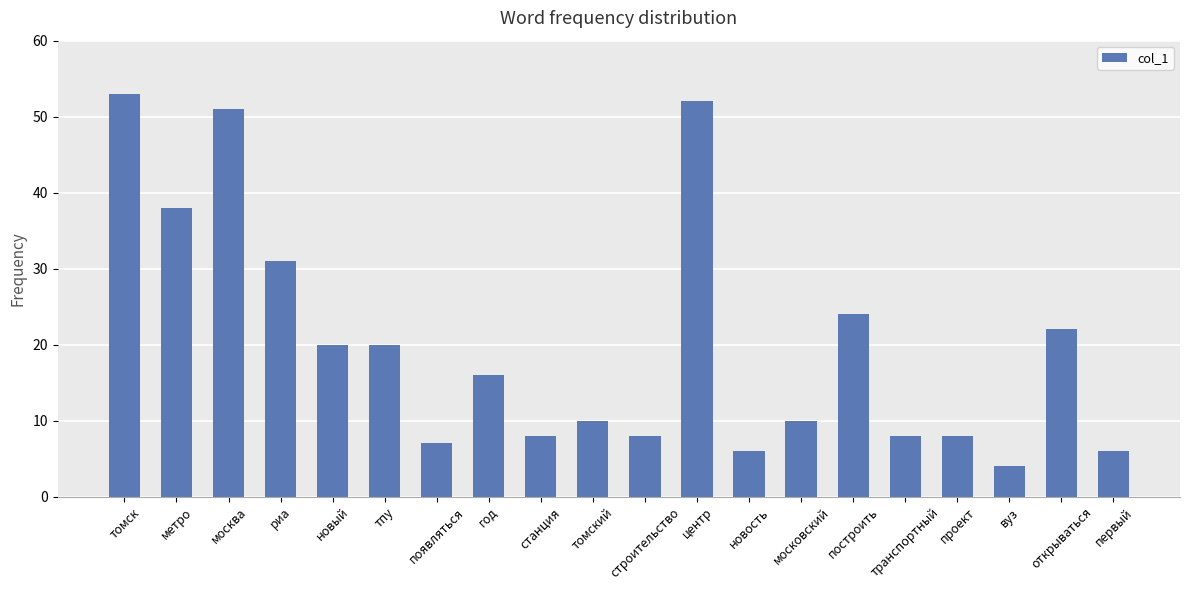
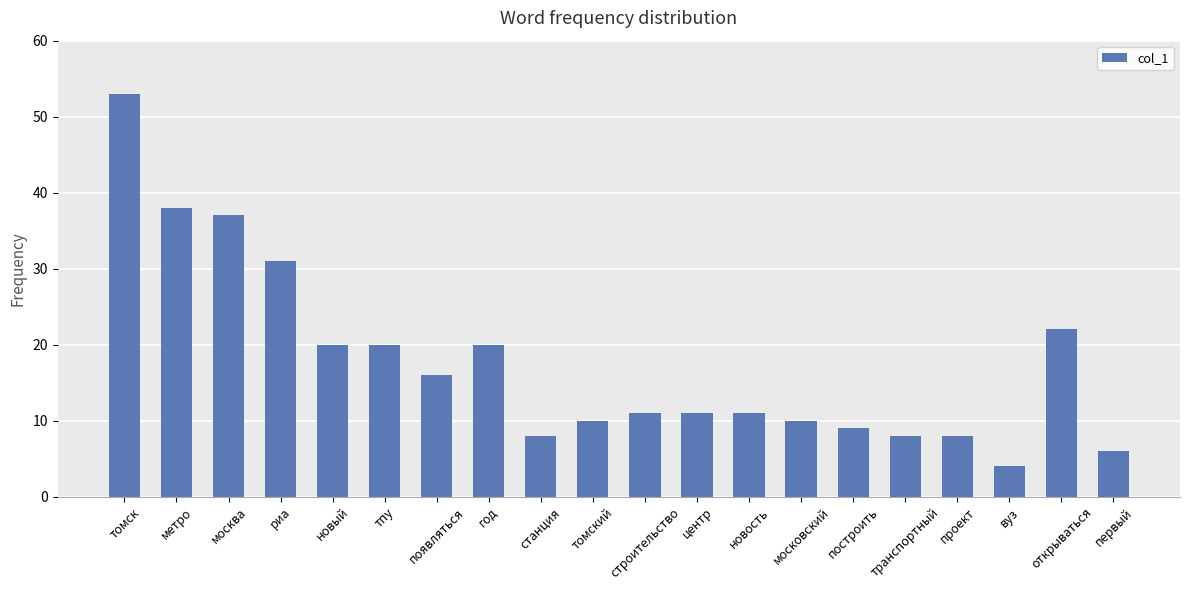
  {
    "томск": 53,
    "метро": 38,
-   "москва": 51,
+   "москва": 37,
    "риа": 31,
    "новый": 20,
    "тпу": 20,
-   "появляться": 7,
-   "год": 16,
+   "появляться": 16,
+   "год": 20,
    "станция": 8,
    "томский": 10,
-   "строительство": 8,
-   "центр": 52,
-   "новость": 6,
+   "строительство": 11,
+   "центр": 11,
+   "новость": 11,
    "московский": 10,
-   "построить": 24,
+   "построить": 9,
    "транспортный": 8,
    "проект": 8,
    "вуз": 4,
    "открываться": 22,
    "первый": 6
  }
